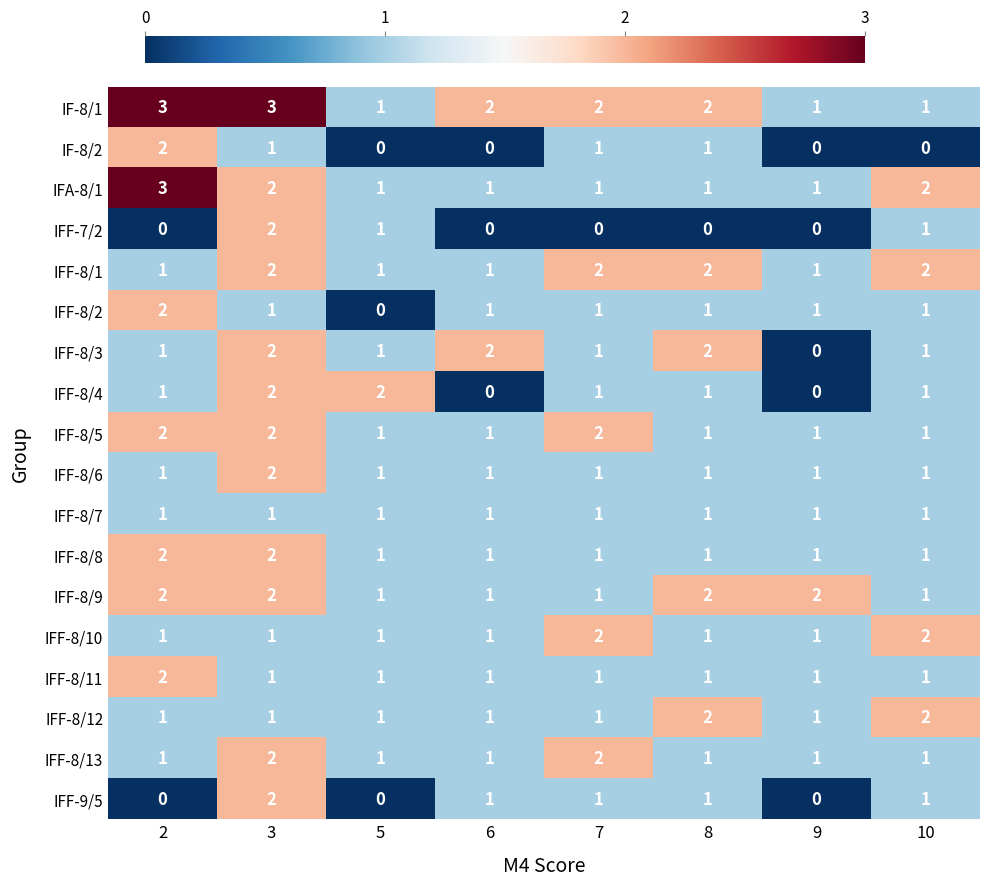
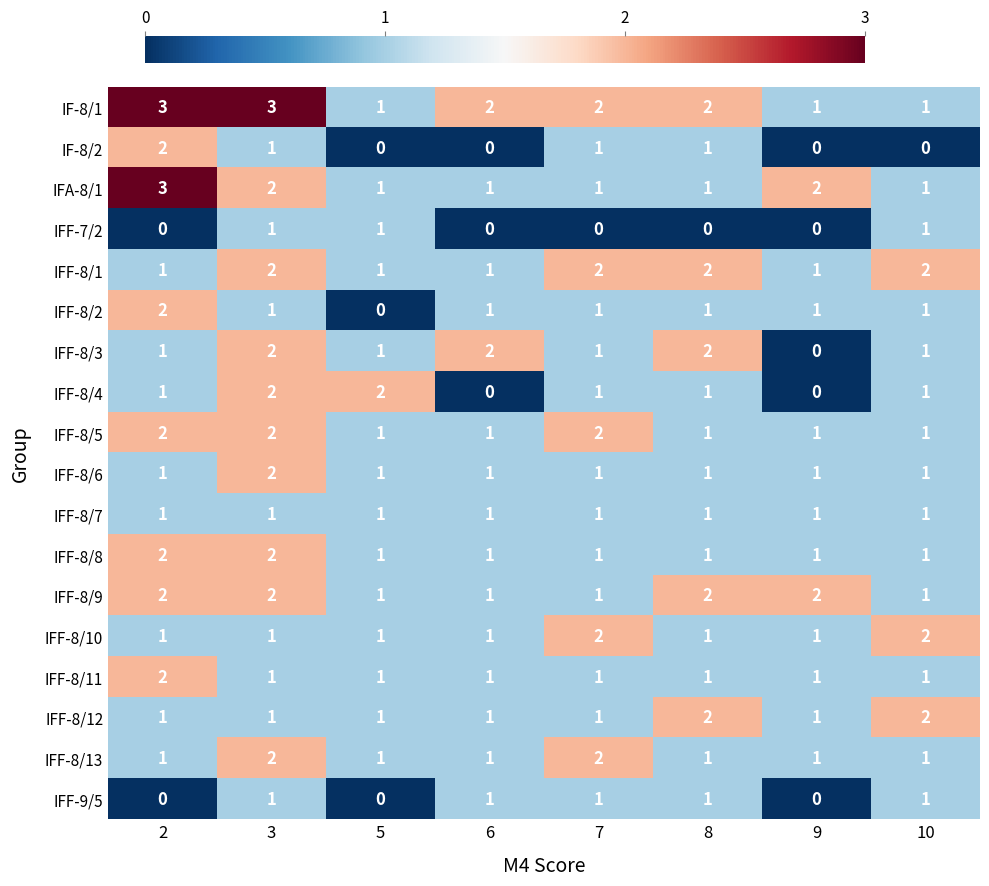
  {
    "IF-8/1": {
      "2": 3,
      "3": 3,
      "5": 1,
      "6": 2,
      "7": 2,
      "8": 2,
      "9": 1,
      "10": 1
    },
    "IF-8/2": {
      "2": 2,
      "3": 1,
      "5": 0,
      "6": 0,
      "7": 1,
      "8": 1,
      "9": 0,
      "10": 0
    },
    "IFA-8/1": {
      "2": 3,
      "3": 2,
      "5": 1,
      "6": 1,
      "7": 1,
      "8": 1,
-     "9": 1,
-     "10": 2
+     "9": 2,
+     "10": 1
    },
    "IFF-7/2": {
      "2": 0,
-     "3": 2,
+     "3": 1,
      "5": 1,
      "6": 0,
      "7": 0,
      "8": 0,
      "9": 0,
      "10": 1
    },
    "IFF-8/1": {
      "2": 1,
      "3": 2,
      "5": 1,
      "6": 1,
      "7": 2,
      "8": 2,
      "9": 1,
      "10": 2
    },
    "IFF-8/2": {
      "2": 2,
      "3": 1,
      "5": 0,
      "6": 1,
      "7": 1,
      "8": 1,
      "9": 1,
      "10": 1
    },
    "IFF-8/3": {
      "2": 1,
      "3": 2,
      "5": 1,
      "6": 2,
      "7": 1,
      "8": 2,
      "9": 0,
      "10": 1
    },
    "IFF-8/4": {
      "2": 1,
      "3": 2,
      "5": 2,
      "6": 0,
      "7": 1,
      "8": 1,
      "9": 0,
      "10": 1
    },
    "IFF-8/5": {
      "2": 2,
      "3": 2,
      "5": 1,
      "6": 1,
      "7": 2,
      "8": 1,
      "9": 1,
      "10": 1
    },
    "IFF-8/6": {
      "2": 1,
      "3": 2,
      "5": 1,
      "6": 1,
      "7": 1,
      "8": 1,
      "9": 1,
      "10": 1
    },
    "IFF-8/7": {
      "2": 1,
      "3": 1,
      "5": 1,
      "6": 1,
      "7": 1,
      "8": 1,
      "9": 1,
      "10": 1
    },
    "IFF-8/8": {
      "2": 2,
      "3": 2,
      "5": 1,
      "6": 1,
      "7": 1,
      "8": 1,
      "9": 1,
      "10": 1
    },
    "IFF-8/9": {
      "2": 2,
      "3": 2,
      "5": 1,
      "6": 1,
      "7": 1,
      "8": 2,
      "9": 2,
      "10": 1
    },
    "IFF-8/10": {
      "2": 1,
      "3": 1,
      "5": 1,
      "6": 1,
      "7": 2,
      "8": 1,
      "9": 1,
      "10": 2
    },
    "IFF-8/11": {
      "2": 2,
      "3": 1,
      "5": 1,
      "6": 1,
      "7": 1,
      "8": 1,
      "9": 1,
      "10": 1
    },
    "IFF-8/12": {
      "2": 1,
      "3": 1,
      "5": 1,
      "6": 1,
      "7": 1,
      "8": 2,
      "9": 1,
      "10": 2
    },
    "IFF-8/13": {
      "2": 1,
      "3": 2,
      "5": 1,
      "6": 1,
      "7": 2,
      "8": 1,
      "9": 1,
      "10": 1
    },
    "IFF-9/5": {
      "2": 0,
-     "3": 2,
+     "3": 1,
      "5": 0,
      "6": 1,
      "7": 1,
      "8": 1,
      "9": 0,
      "10": 1
    }
  }
